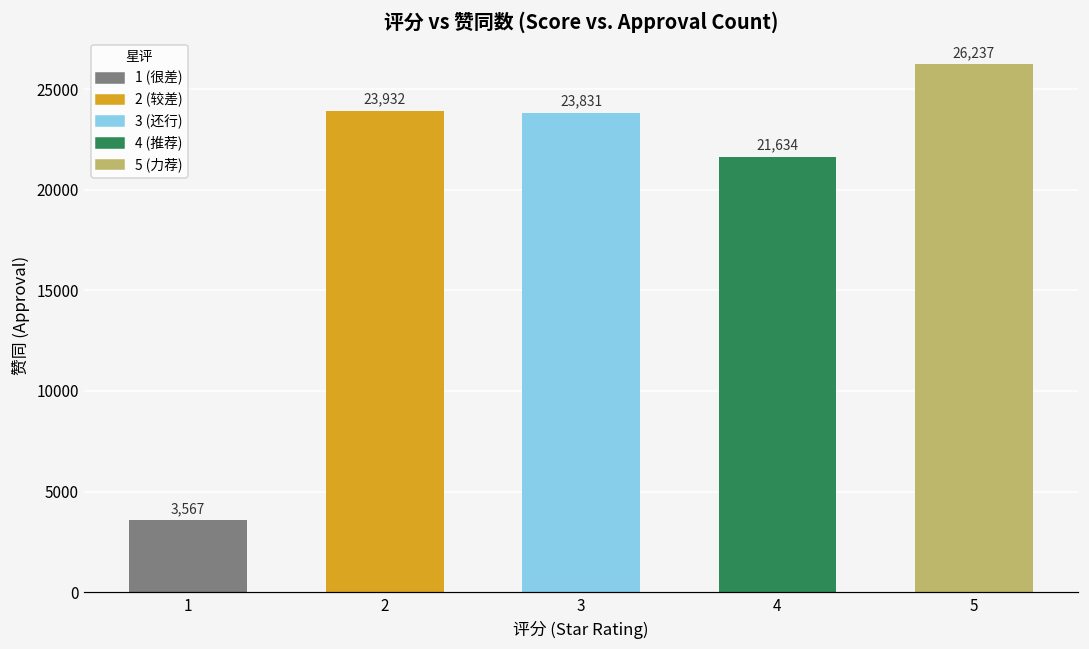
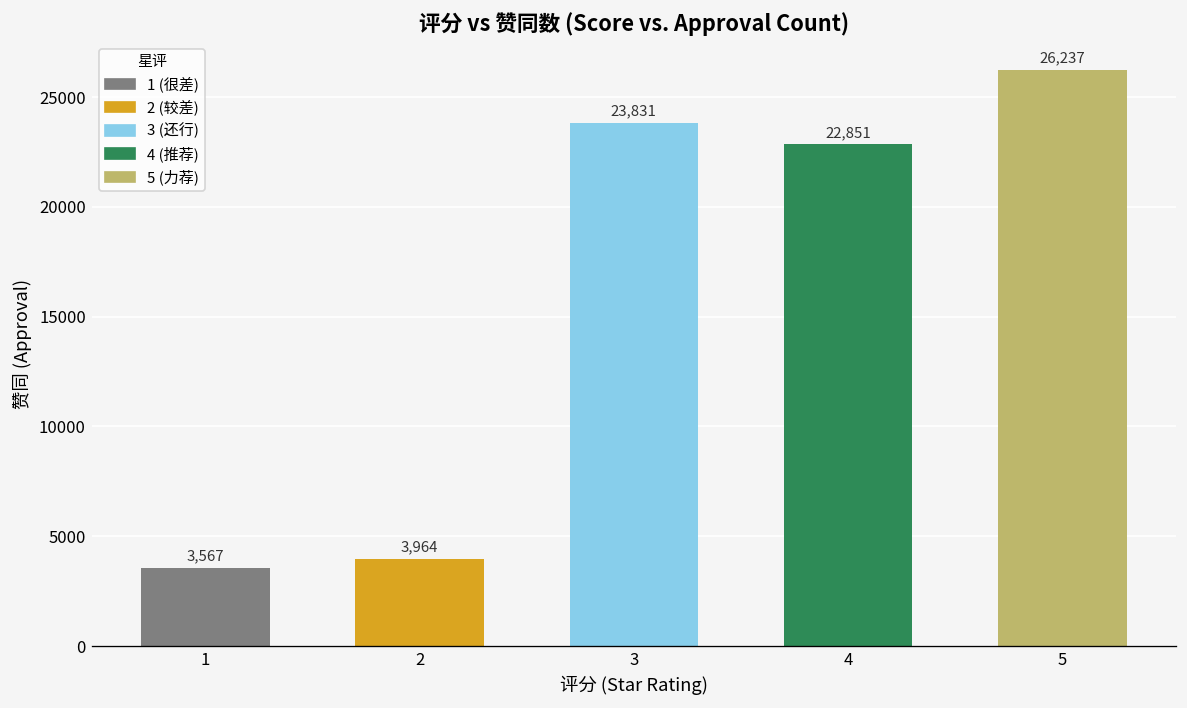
  {
    "1": "3,567",
-   "2": "23,932",
+   "2": "3,964",
    "3": "23,831",
-   "4": "21,634",
+   "4": "22,851",
    "5": "26,237"
  }
